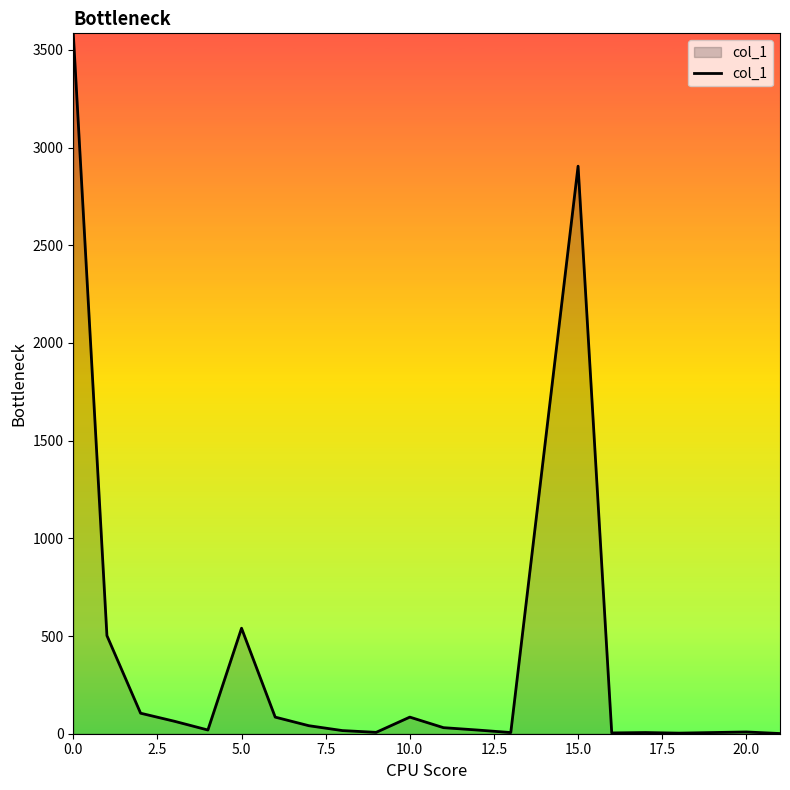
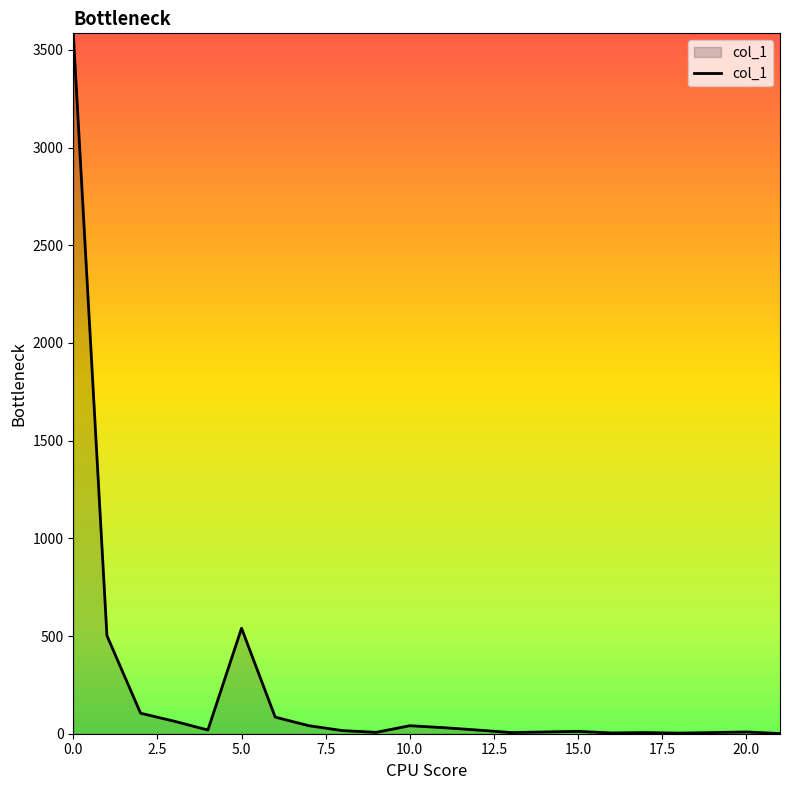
  {
    "0.0": 3590,
    "5.0": 540,
-   "10.0": 90,
-   "15.0": 2910,
+   "10.0": 40,
+   "15.0": 10,
    "20.0": 10
  }
